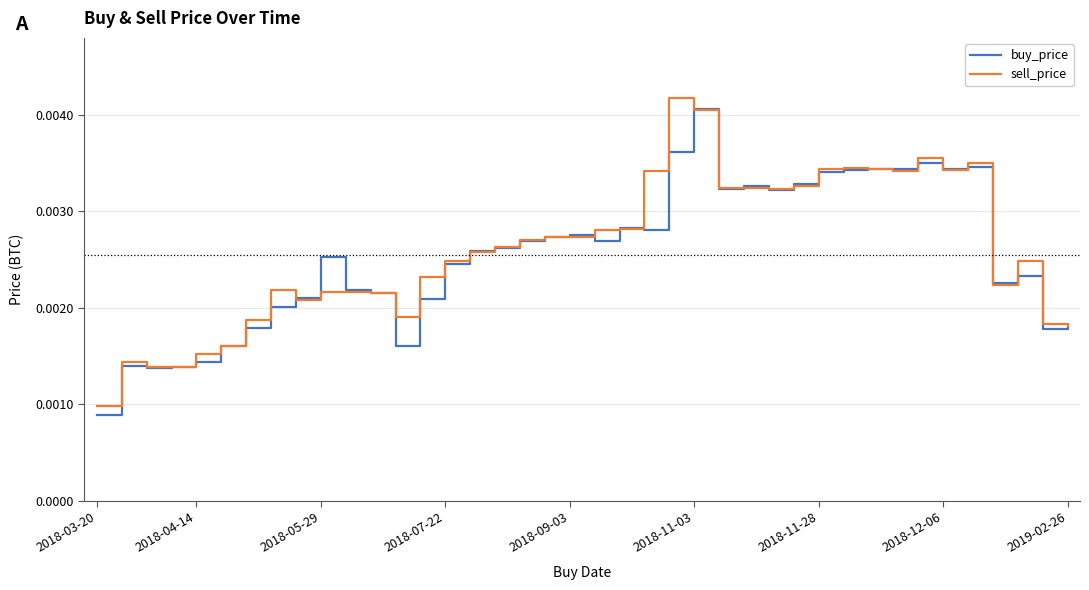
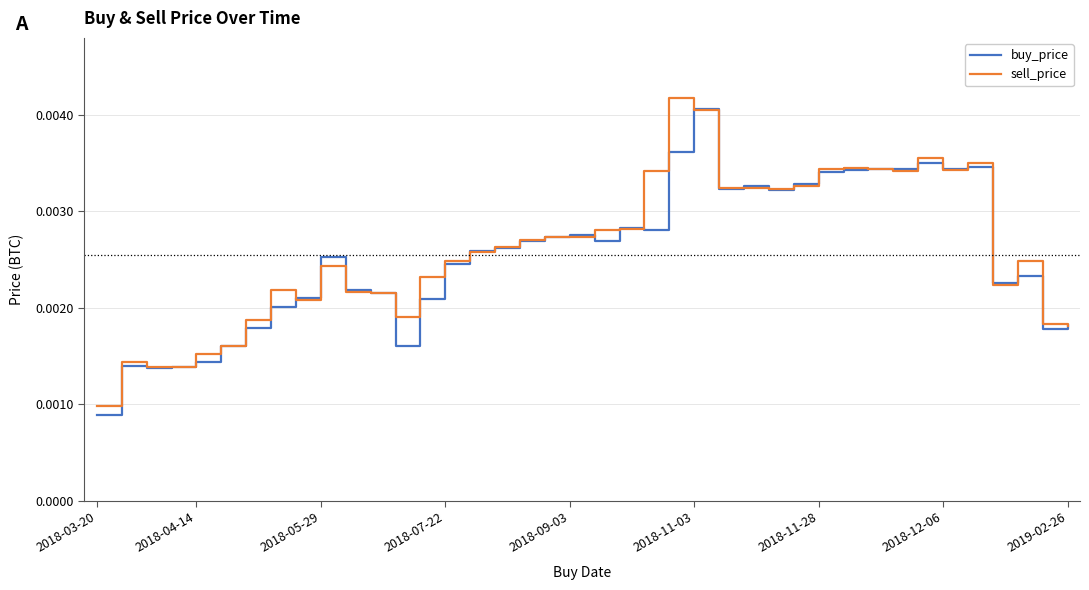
  {
    "buy_price": {
      "2018-03-20": 0.0009,
      "2018-05-29": 0.0025,
      "2018-11-28": 0.0034
    },
    "sell_price": {
      "2018-03-20": 0.0010,
-     "2018-05-29": 0.0022,
+     "2018-05-29": 0.0024,
      "2018-11-28": 0.0034
    }
  }
